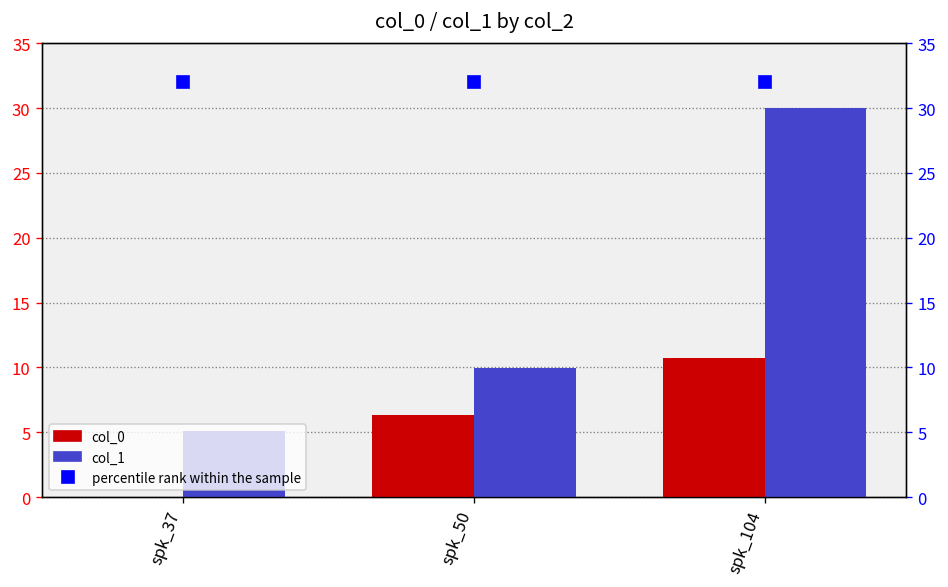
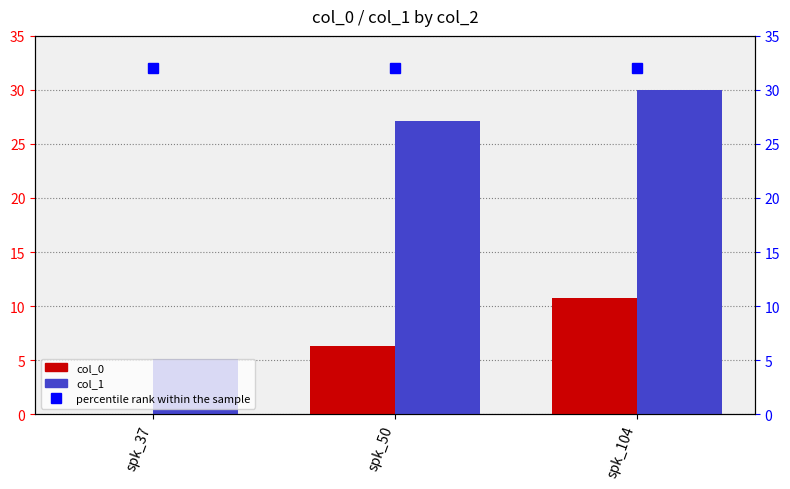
  {
    "col_0": {
      "spk_37": 0.0,
      "spk_50": 6.3,
      "spk_104": 10.7
    },
    "col_1": {
-     "spk_50": 10.0,
+     "spk_50": 27.1,
      "spk_104": 30.0
    },
    "percentile rank within the sample": {
      "spk_37": 32.0,
      "spk_50": 32.0,
      "spk_104": 32.0
    }
  }
